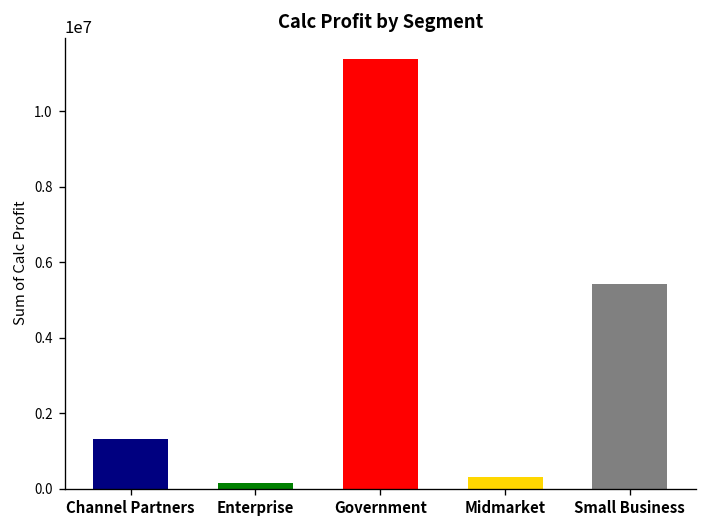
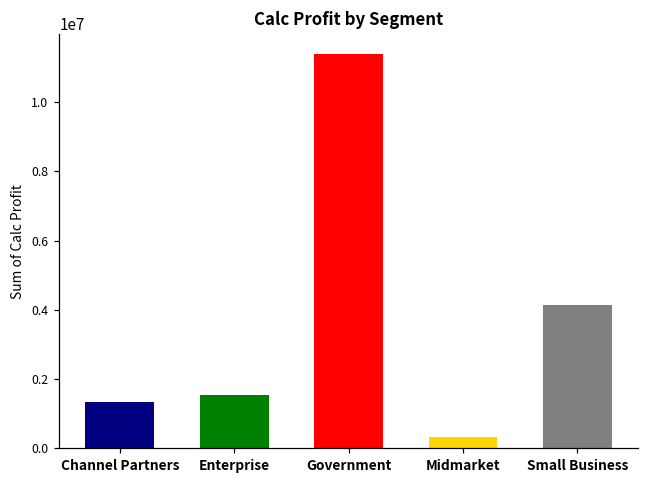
  {
    "Channel Partners": 1300000,
-   "Enterprise": 200000,
+   "Enterprise": 1500000,
    "Government": 11400000,
    "Midmarket": 300000,
-   "Small Business": 5400000
+   "Small Business": 4100000
  }
